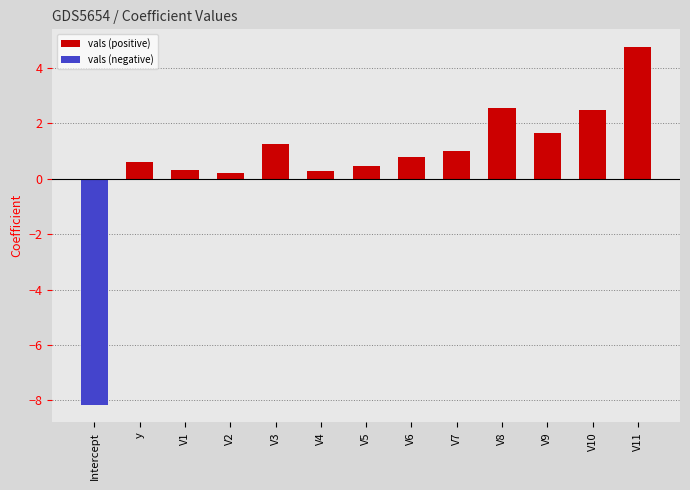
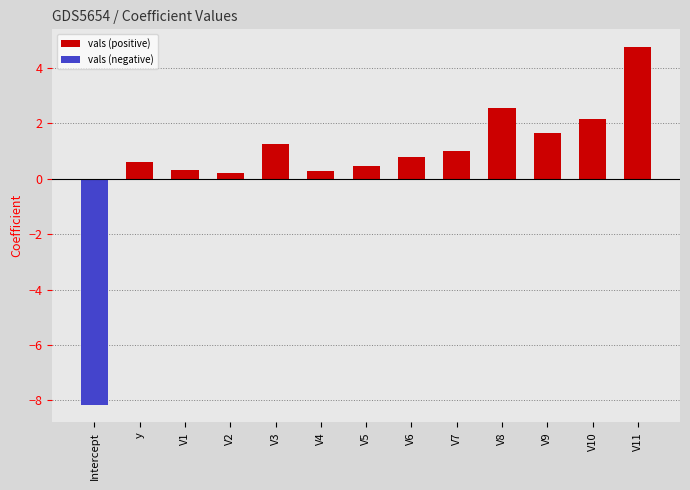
  {
    "vals (positive)": {
      "Intercept": 0.0,
      "y": 0.6,
      "V1": 0.3,
      "V2": 0.2,
      "V3": 1.3,
      "V4": 0.3,
      "V5": 0.4,
      "V6": 0.8,
      "V7": 1.0,
      "V8": 2.6,
      "V9": 1.7,
-     "V10": 2.5,
+     "V10": 2.2,
      "V11": 4.8
    },
    "vals (negative)": {
      "Intercept": -8.2,
      "y": 0.0,
      "V1": 0.0,
      "V2": 0.0,
      "V3": 0.0,
      "V4": 0.0,
      "V5": 0.0,
      "V6": 0.0,
      "V7": 0.0,
      "V8": 0.0,
      "V9": 0.0,
      "V10": 0.0,
      "V11": 0.0
    }
  }
